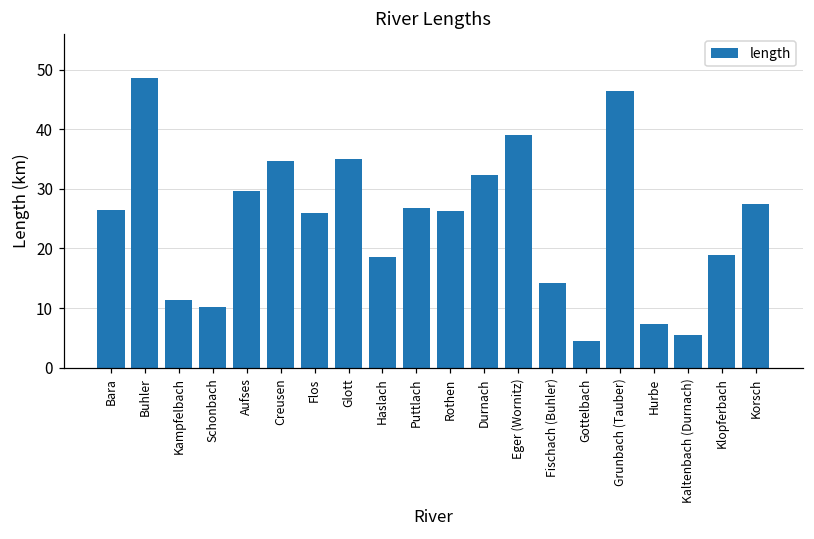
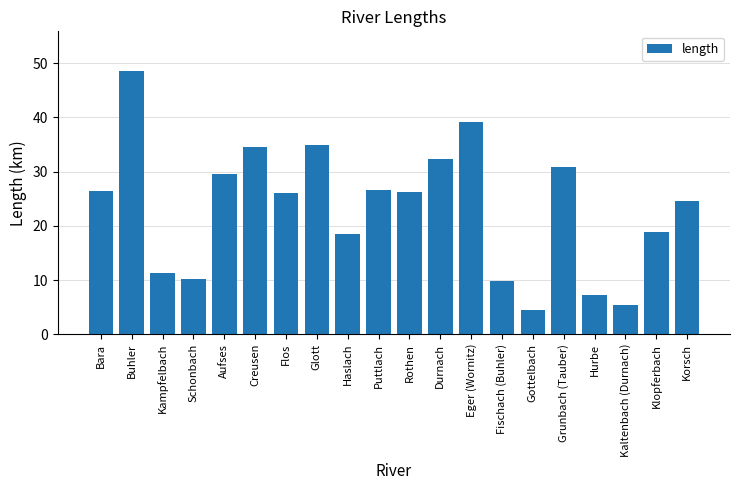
  {
    "Bara": 27,
    "Buhler": 49,
    "Kampfelbach": 11,
    "Schonbach": 10,
    "Aufses": 30,
    "Creusen": 35,
    "Flos": 26,
    "Glott": 35,
    "Haslach": 19,
    "Puttlach": 27,
    "Rothen": 26,
    "Durnach": 32,
    "Eger (Wornitz)": 39,
-   "Fischach (Buhler)": 14,
+   "Fischach (Buhler)": 10,
    "Gottelbach": 5,
-   "Grunbach (Tauber)": 46,
+   "Grunbach (Tauber)": 31,
    "Hurbe": 7,
    "Kaltenbach (Durnach)": 5,
    "Klopferbach": 19,
-   "Korsch": 28
+   "Korsch": 25
  }
